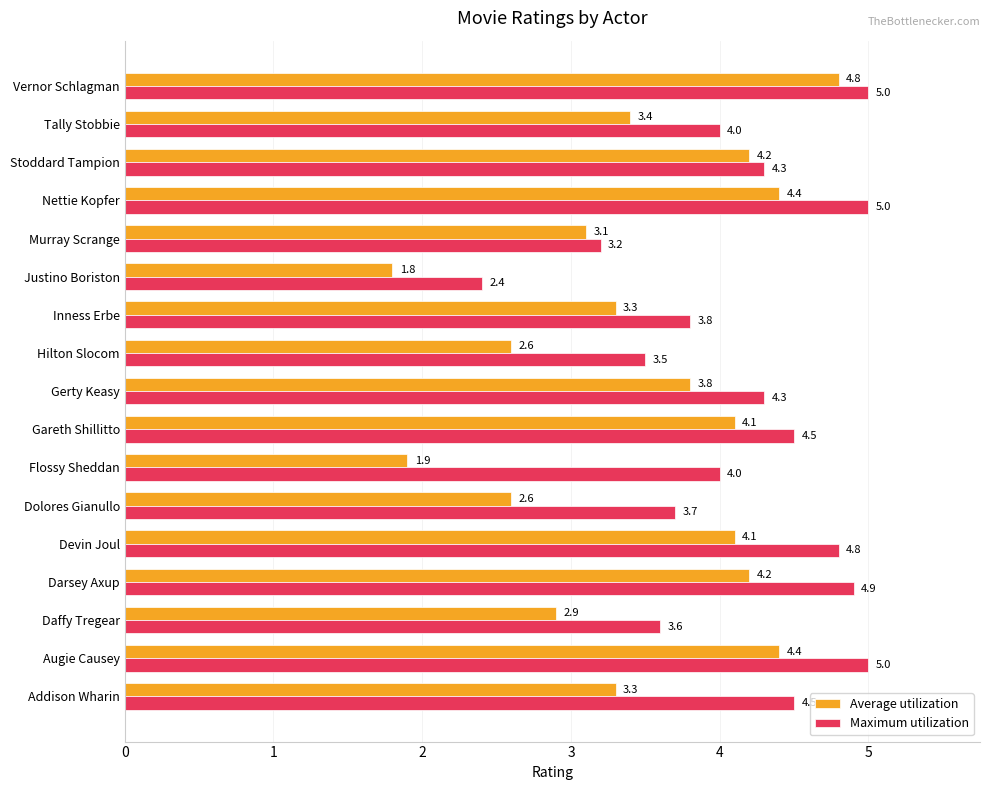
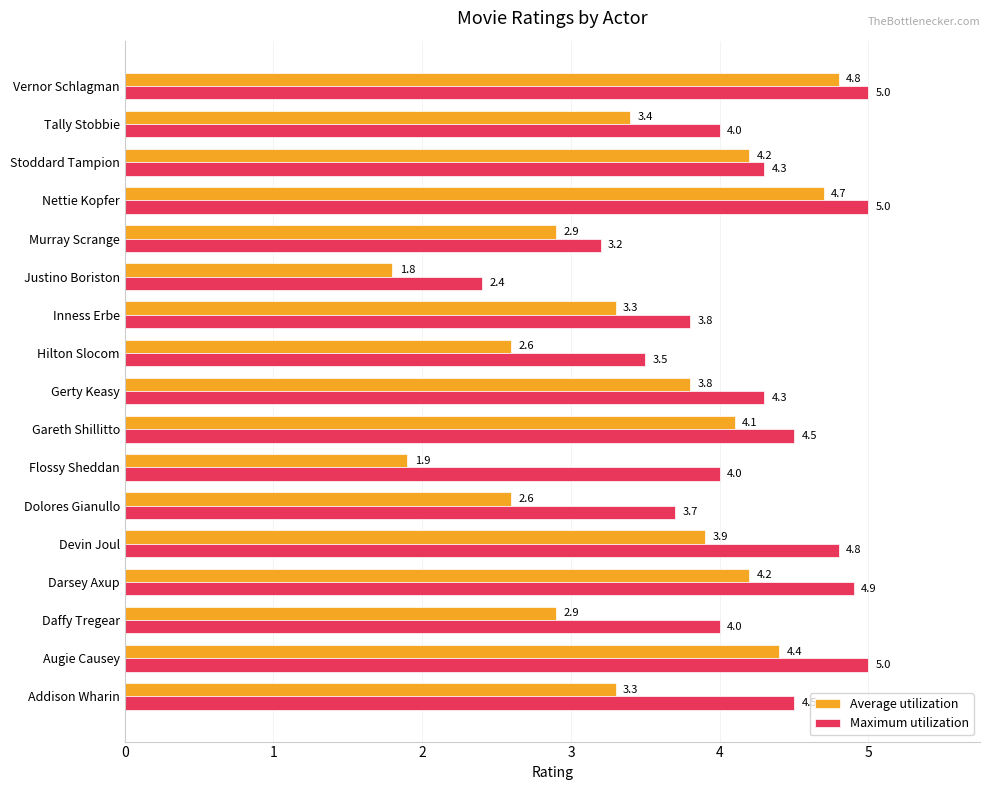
  {
    "Average utilization": {
      "Vernor Schlagman": 4.8,
      "Tally Stobbie": 3.4,
      "Stoddard Tampion": 4.2,
-     "Nettie Kopfer": 4.4,
-     "Murray Scrange": 3.1,
+     "Nettie Kopfer": 4.7,
+     "Murray Scrange": 2.9,
      "Justino Boriston": 1.8,
      "Inness Erbe": 3.3,
      "Hilton Slocom": 2.6,
      "Gerty Keasy": 3.8,
      "Gareth Shillitto": 4.1,
      "Flossy Sheddan": 1.9,
      "Dolores Gianullo": 2.6,
-     "Devin Joul": 4.1,
+     "Devin Joul": 3.9,
      "Darsey Axup": 4.2,
      "Daffy Tregear": 2.9,
      "Augie Causey": 4.4,
      "Addison Wharin": 3.3
    },
    "Maximum utilization": {
      "Vernor Schlagman": 5.0,
      "Tally Stobbie": 4.0,
      "Stoddard Tampion": 4.3,
      "Nettie Kopfer": 5.0,
      "Murray Scrange": 3.2,
      "Justino Boriston": 2.4,
      "Inness Erbe": 3.8,
      "Hilton Slocom": 3.5,
      "Gerty Keasy": 4.3,
      "Gareth Shillitto": 4.5,
      "Flossy Sheddan": 4.0,
      "Dolores Gianullo": 3.7,
      "Devin Joul": 4.8,
      "Darsey Axup": 4.9,
-     "Daffy Tregear": 3.6,
+     "Daffy Tregear": 4.0,
      "Augie Causey": 5.0
    }
  }
